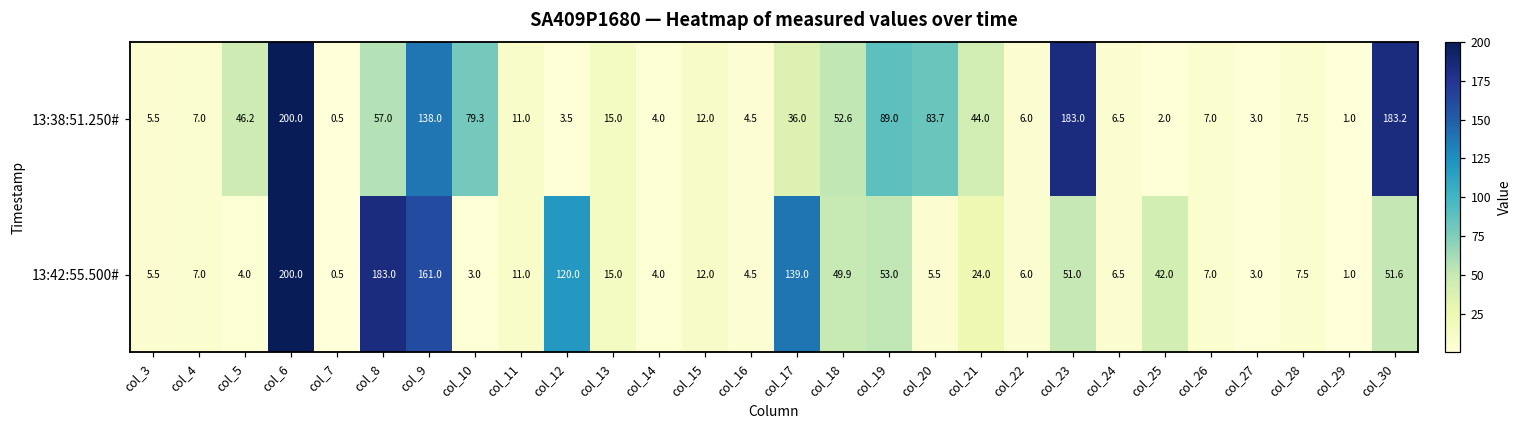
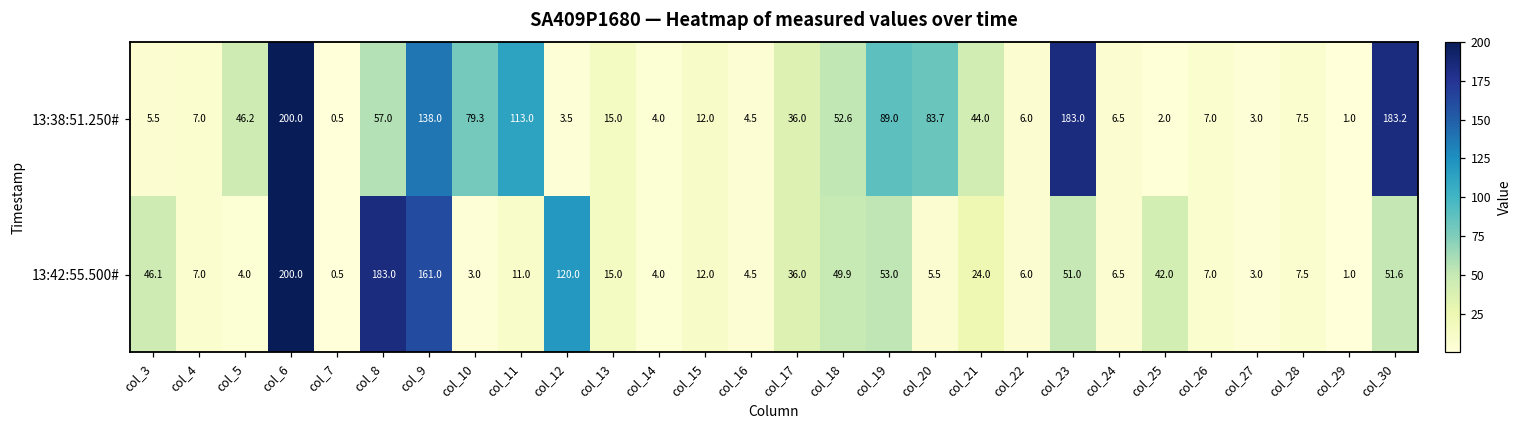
  {
    "13:38:51.250#": {
      "col_3": 5.5,
      "col_4": 7.0,
      "col_5": 46.2,
      "col_6": 200.0,
      "col_7": 0.5,
      "col_8": 57.0,
      "col_9": 138.0,
      "col_10": 79.3,
-     "col_11": 11.0,
+     "col_11": 113.0,
      "col_12": 3.5,
      "col_13": 15.0,
      "col_14": 4.0,
      "col_15": 12.0,
      "col_16": 4.5,
      "col_17": 36.0,
      "col_18": 52.6,
      "col_19": 89.0,
      "col_20": 83.7,
      "col_21": 44.0,
      "col_22": 6.0,
      "col_23": 183.0,
      "col_24": 6.5,
      "col_25": 2.0,
      "col_26": 7.0,
      "col_27": 3.0,
      "col_28": 7.5,
      "col_29": 1.0,
      "col_30": 183.2
    },
    "13:42:55.500#": {
-     "col_3": 5.5,
+     "col_3": 46.1,
      "col_4": 7.0,
      "col_5": 4.0,
      "col_6": 200.0,
      "col_7": 0.5,
      "col_8": 183.0,
      "col_9": 161.0,
      "col_10": 3.0,
      "col_11": 11.0,
      "col_12": 120.0,
      "col_13": 15.0,
      "col_14": 4.0,
      "col_15": 12.0,
      "col_16": 4.5,
-     "col_17": 139.0,
+     "col_17": 36.0,
      "col_18": 49.9,
      "col_19": 53.0,
      "col_20": 5.5,
      "col_21": 24.0,
      "col_22": 6.0,
      "col_23": 51.0,
      "col_24": 6.5,
      "col_25": 42.0,
      "col_26": 7.0,
      "col_27": 3.0,
      "col_28": 7.5,
      "col_29": 1.0,
      "col_30": 51.6
    }
  }
